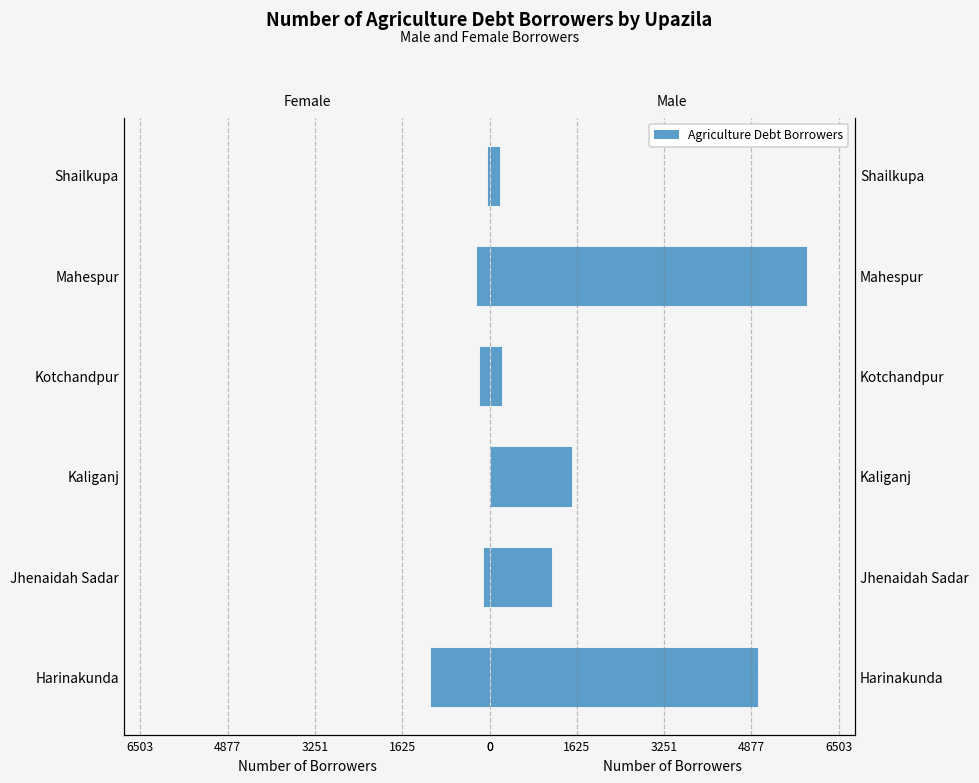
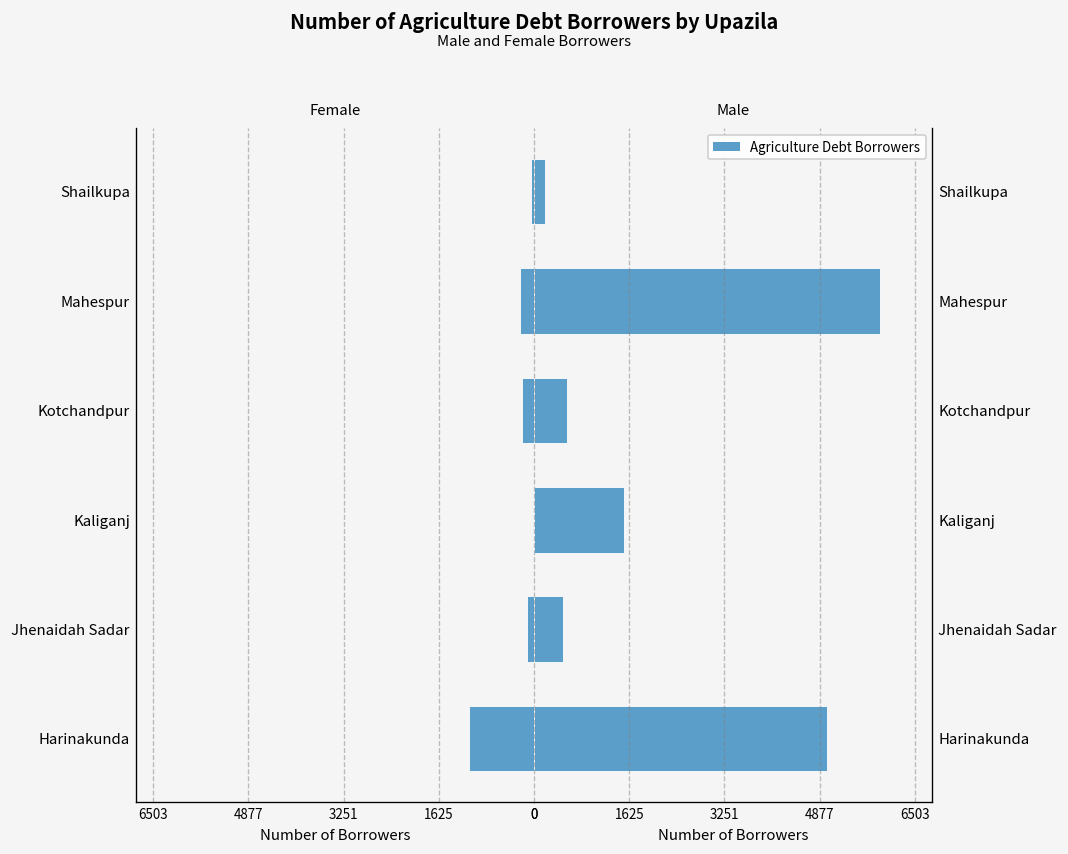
  {
    "Male": {
      "Shailkupa": 200,
      "Mahespur": 5900,
-     "Kotchandpur": 200,
+     "Kotchandpur": 600,
      "Kaliganj": 1500,
-     "Jhenaidah Sadar": 1200,
+     "Jhenaidah Sadar": 500,
      "Harinakunda": 5000
    }
  }
